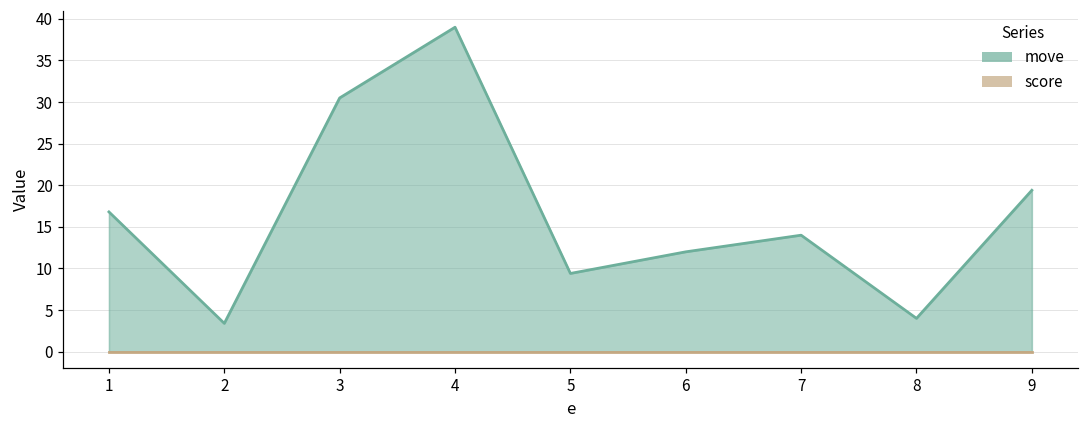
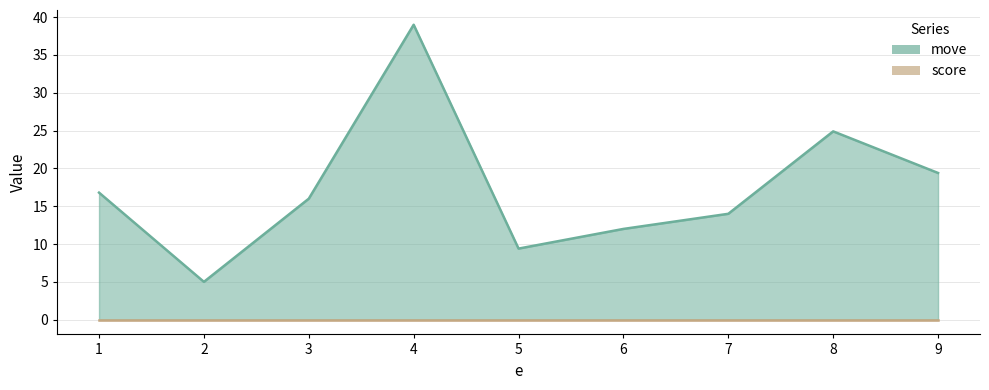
  {
    "move": {
      "1": 17,
-     "2": 3,
-     "3": 31,
+     "2": 5,
+     "3": 16,
      "4": 39,
      "5": 9,
      "6": 12,
      "7": 14,
-     "8": 4,
+     "8": 25,
      "9": 19
    },
    "score": {
      "1": 0,
      "2": 0,
      "3": 0,
      "4": 0,
      "5": 0,
      "6": 0,
      "7": 0,
      "8": 0,
      "9": 0
    }
  }
